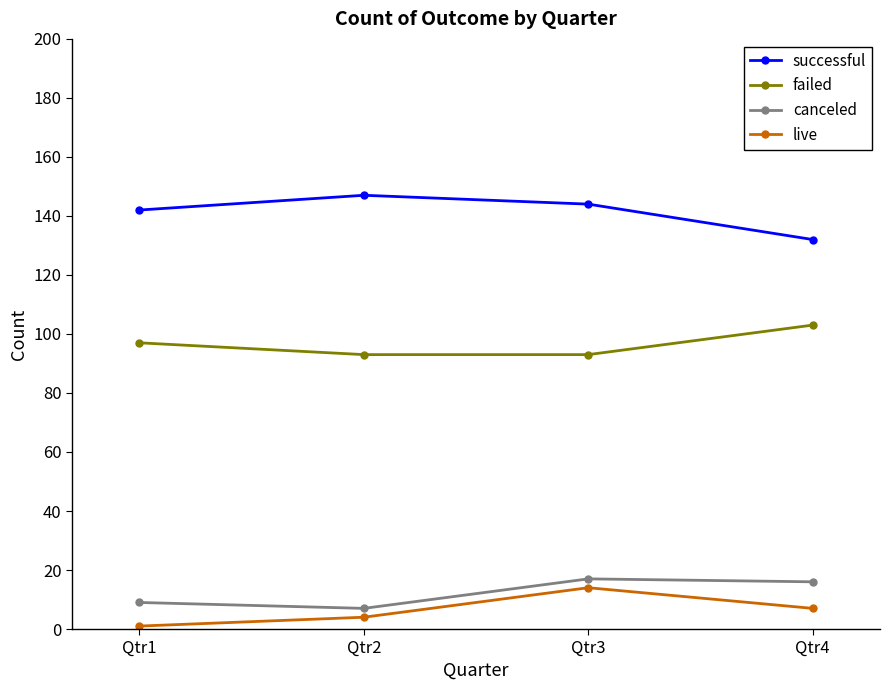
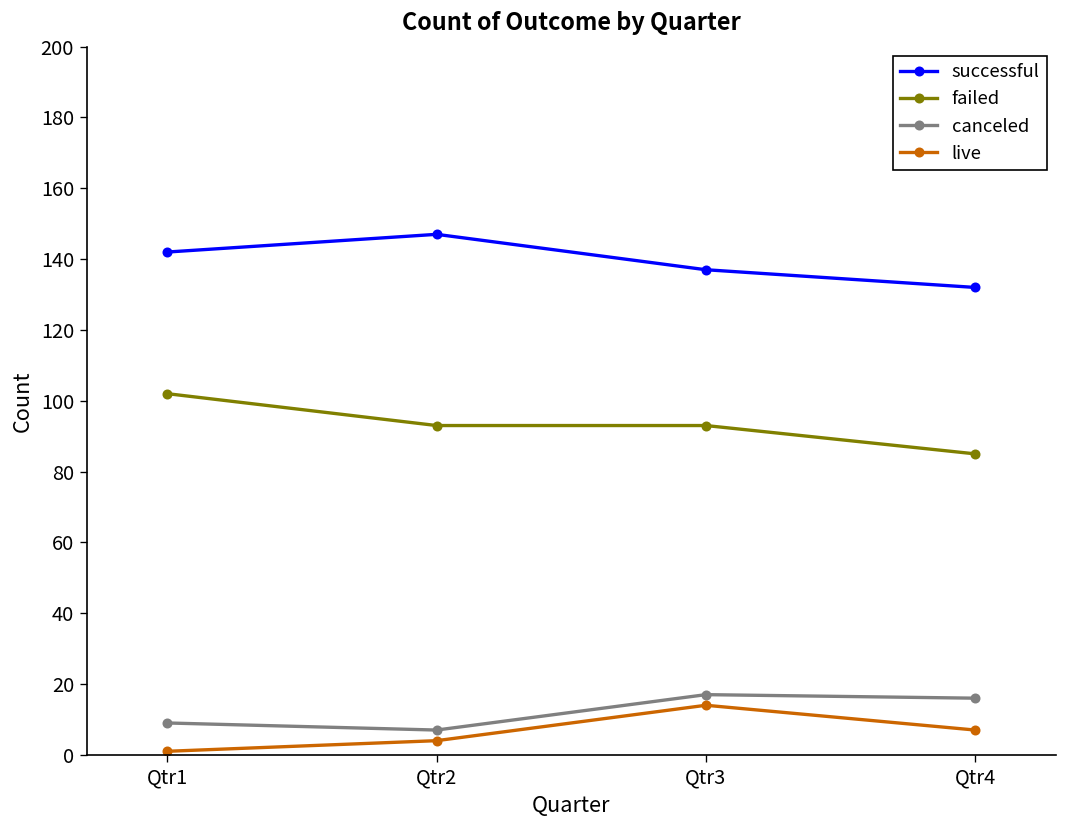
  {
    "successful": {
      "Qtr1": 142,
      "Qtr2": 147,
-     "Qtr3": 144,
+     "Qtr3": 137,
      "Qtr4": 132
    },
    "failed": {
-     "Qtr1": 97,
+     "Qtr1": 102,
      "Qtr2": 93,
      "Qtr3": 93,
-     "Qtr4": 103
+     "Qtr4": 85
    },
    "canceled": {
      "Qtr1": 9,
      "Qtr2": 7,
      "Qtr3": 17,
      "Qtr4": 16
    },
    "live": {
      "Qtr1": 1,
      "Qtr2": 4,
      "Qtr3": 14,
      "Qtr4": 7
    }
  }
